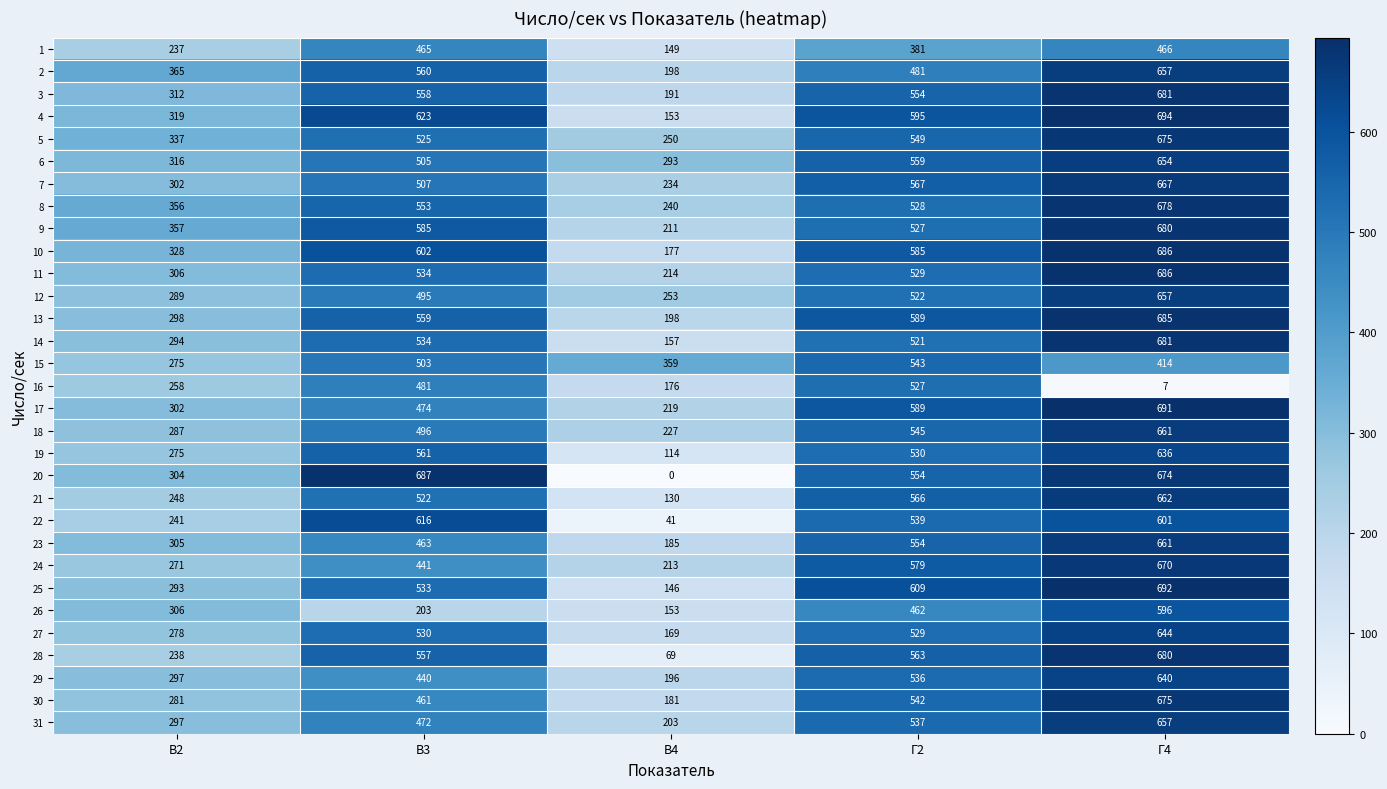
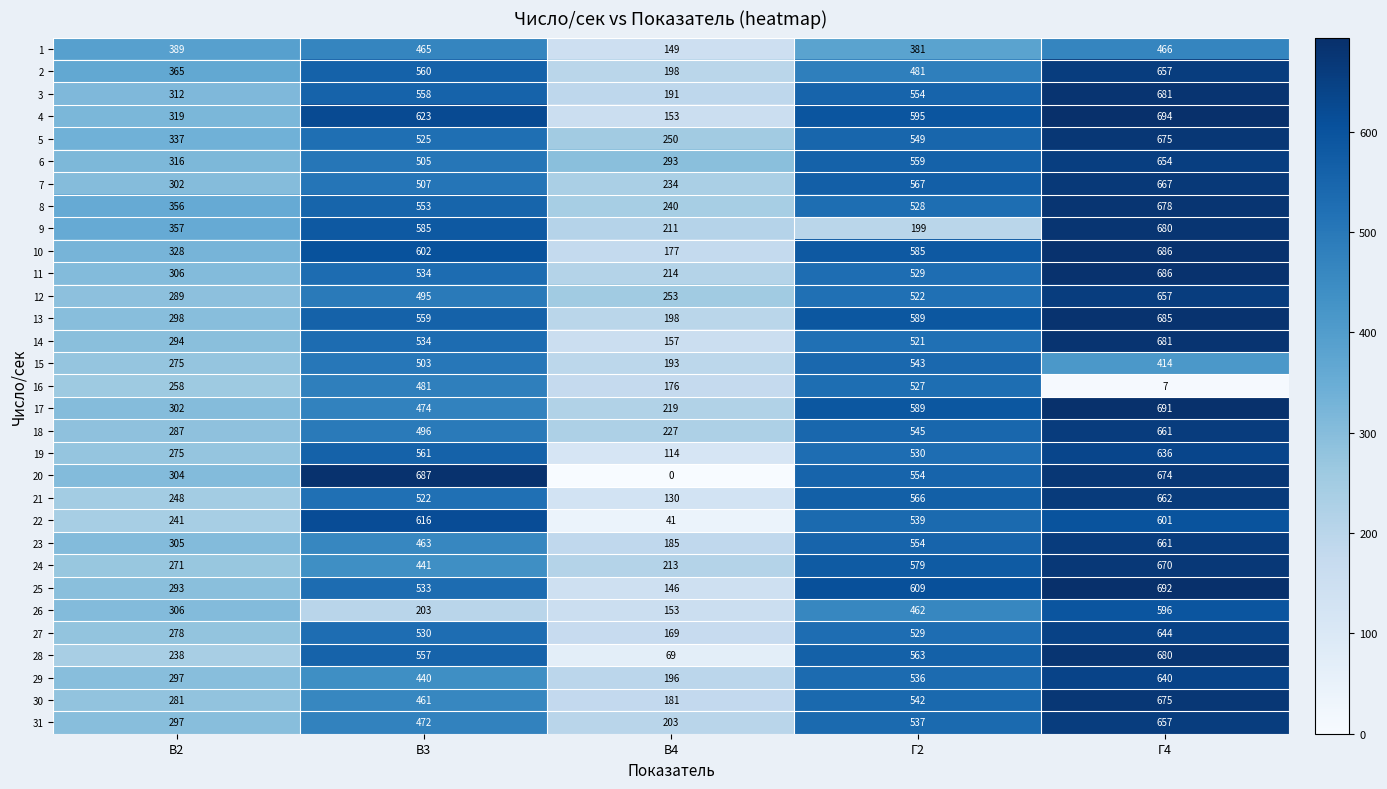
  {
    "1": {
-     "В2": 237,
+     "В2": 389,
      "В3": 465,
      "В4": 149,
      "Г2": 381,
      "Г4": 466
    },
    "2": {
      "В2": 365,
      "В3": 560,
      "В4": 198,
      "Г2": 481,
      "Г4": 657
    },
    "3": {
      "В2": 312,
      "В3": 558,
      "В4": 191,
      "Г2": 554,
      "Г4": 681
    },
    "4": {
      "В2": 319,
      "В3": 623,
      "В4": 153,
      "Г2": 595,
      "Г4": 694
    },
    "5": {
      "В2": 337,
      "В3": 525,
      "В4": 250,
      "Г2": 549,
      "Г4": 675
    },
    "6": {
      "В2": 316,
      "В3": 505,
      "В4": 293,
      "Г2": 559,
      "Г4": 654
    },
    "7": {
      "В2": 302,
      "В3": 507,
      "В4": 234,
      "Г2": 567,
      "Г4": 667
    },
    "8": {
      "В2": 356,
      "В3": 553,
      "В4": 240,
      "Г2": 528,
      "Г4": 678
    },
    "9": {
      "В2": 357,
      "В3": 585,
      "В4": 211,
-     "Г2": 527,
+     "Г2": 199,
      "Г4": 680
    },
    "10": {
      "В2": 328,
      "В3": 602,
      "В4": 177,
      "Г2": 585,
      "Г4": 686
    },
    "11": {
      "В2": 306,
      "В3": 534,
      "В4": 214,
      "Г2": 529,
      "Г4": 686
    },
    "12": {
      "В2": 289,
      "В3": 495,
      "В4": 253,
      "Г2": 522,
      "Г4": 657
    },
    "13": {
      "В2": 298,
      "В3": 559,
      "В4": 198,
      "Г2": 589,
      "Г4": 685
    },
    "14": {
      "В2": 294,
      "В3": 534,
      "В4": 157,
      "Г2": 521,
      "Г4": 681
    },
    "15": {
      "В2": 275,
      "В3": 503,
-     "В4": 359,
+     "В4": 193,
      "Г2": 543,
      "Г4": 414
    },
    "16": {
      "В2": 258,
      "В3": 481,
      "В4": 176,
      "Г2": 527,
      "Г4": 7
    },
    "17": {
      "В2": 302,
      "В3": 474,
      "В4": 219,
      "Г2": 589,
      "Г4": 691
    },
    "18": {
      "В2": 287,
      "В3": 496,
      "В4": 227,
      "Г2": 545,
      "Г4": 661
    },
    "19": {
      "В2": 275,
      "В3": 561,
      "В4": 114,
      "Г2": 530,
      "Г4": 636
    },
    "20": {
      "В2": 304,
      "В3": 687,
      "В4": 0,
      "Г2": 554,
      "Г4": 674
    },
    "21": {
      "В2": 248,
      "В3": 522,
      "В4": 130,
      "Г2": 566,
      "Г4": 662
    },
    "22": {
      "В2": 241,
      "В3": 616,
      "В4": 41,
      "Г2": 539,
      "Г4": 601
    },
    "23": {
      "В2": 305,
      "В3": 463,
      "В4": 185,
      "Г2": 554,
      "Г4": 661
    },
    "24": {
      "В2": 271,
      "В3": 441,
      "В4": 213,
      "Г2": 579,
      "Г4": 670
    },
    "25": {
      "В2": 293,
      "В3": 533,
      "В4": 146,
      "Г2": 609,
      "Г4": 692
    },
    "26": {
      "В2": 306,
      "В3": 203,
      "В4": 153,
      "Г2": 462,
      "Г4": 596
    },
    "27": {
      "В2": 278,
      "В3": 530,
      "В4": 169,
      "Г2": 529,
      "Г4": 644
    },
    "28": {
      "В2": 238,
      "В3": 557,
      "В4": 69,
      "Г2": 563,
      "Г4": 680
    },
    "29": {
      "В2": 297,
      "В3": 440,
      "В4": 196,
      "Г2": 536,
      "Г4": 640
    },
    "30": {
      "В2": 281,
      "В3": 461,
      "В4": 181,
      "Г2": 542,
      "Г4": 675
    },
    "31": {
      "В2": 297,
      "В3": 472,
      "В4": 203,
      "Г2": 537,
      "Г4": 657
    }
  }
